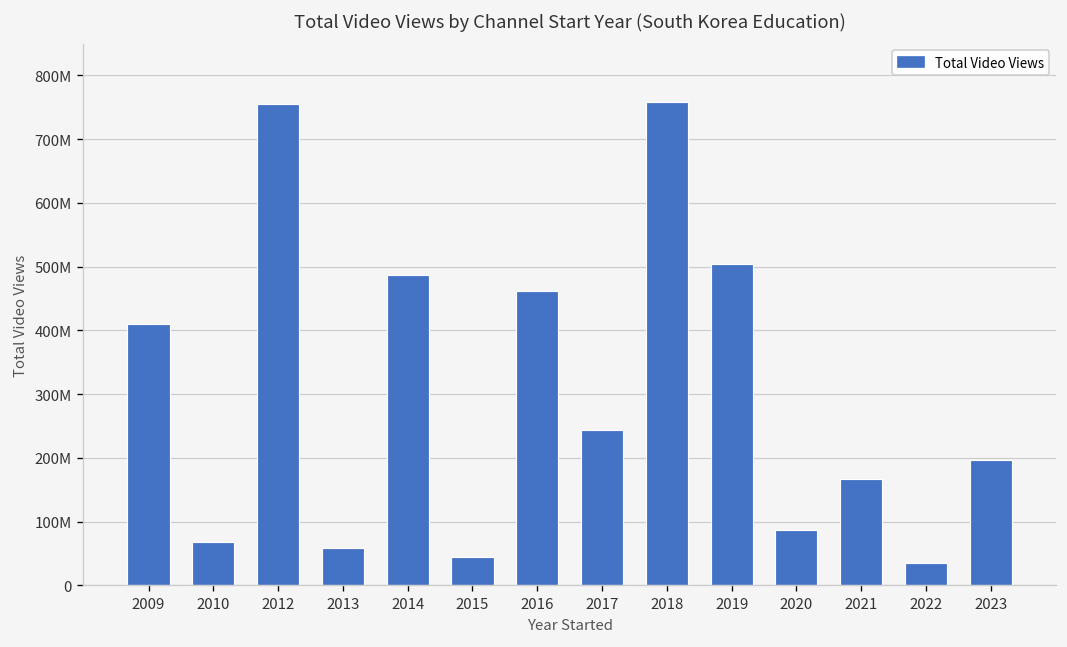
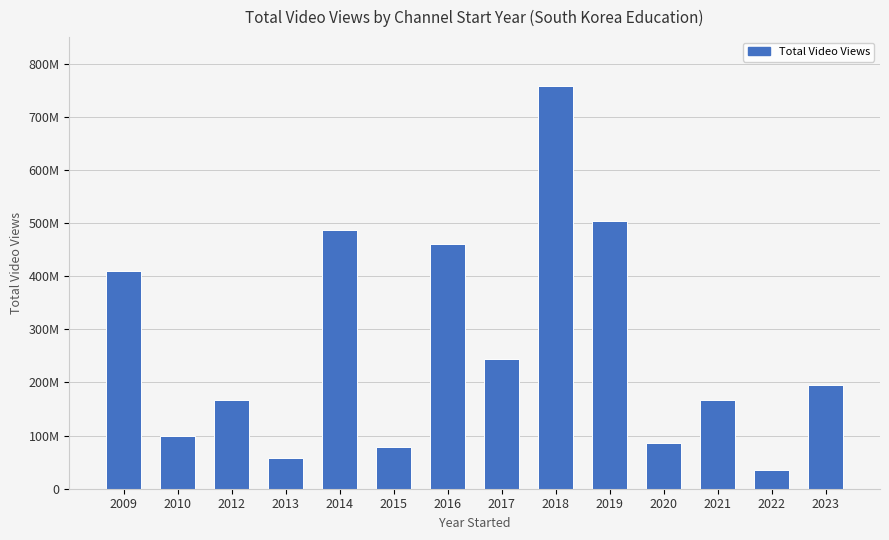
  {
    "2009": 410000000,
-   "2010": 70000000,
-   "2012": 750000000,
+   "2010": 100000000,
+   "2012": 170000000,
    "2013": 60000000,
    "2014": 490000000,
-   "2015": 40000000,
+   "2015": 80000000,
    "2016": 460000000,
    "2017": 240000000,
    "2018": 760000000,
    "2019": 500000000,
    "2020": 90000000,
    "2021": 170000000,
    "2022": 40000000,
    "2023": 200000000
  }
